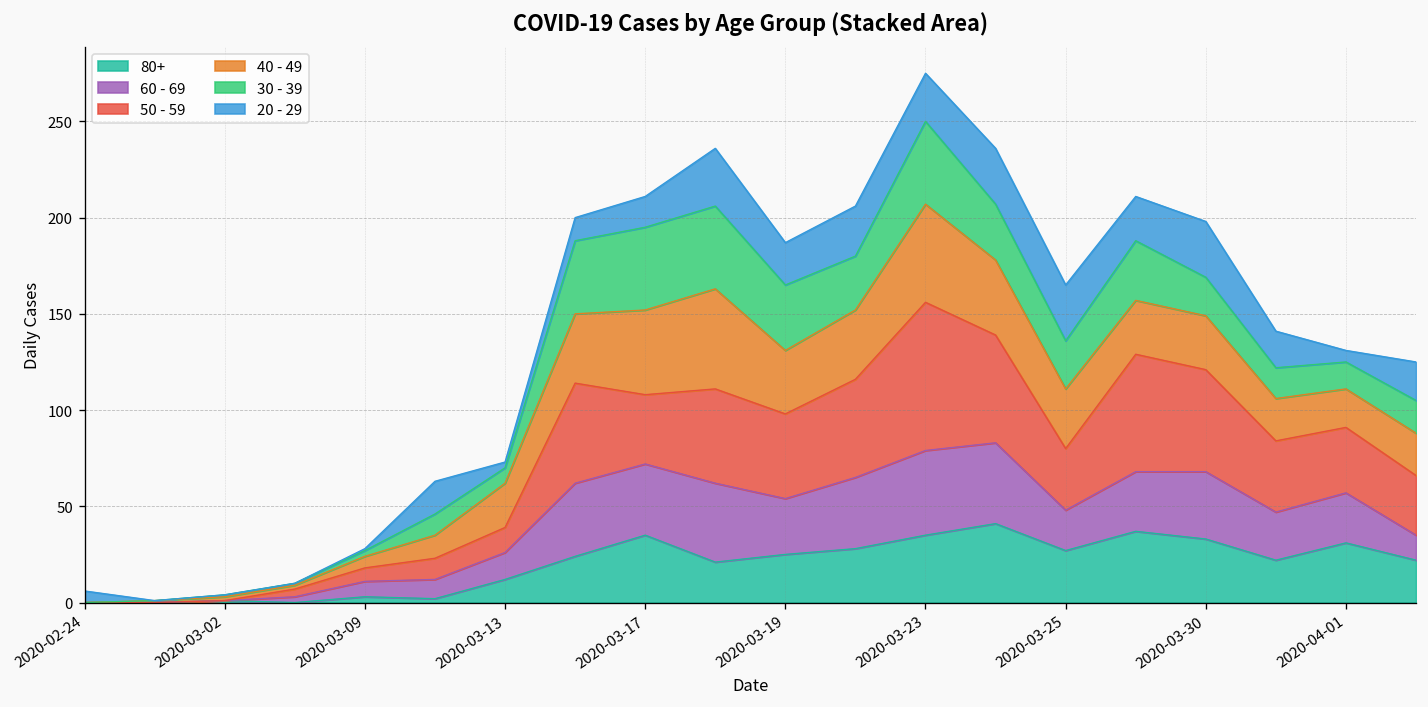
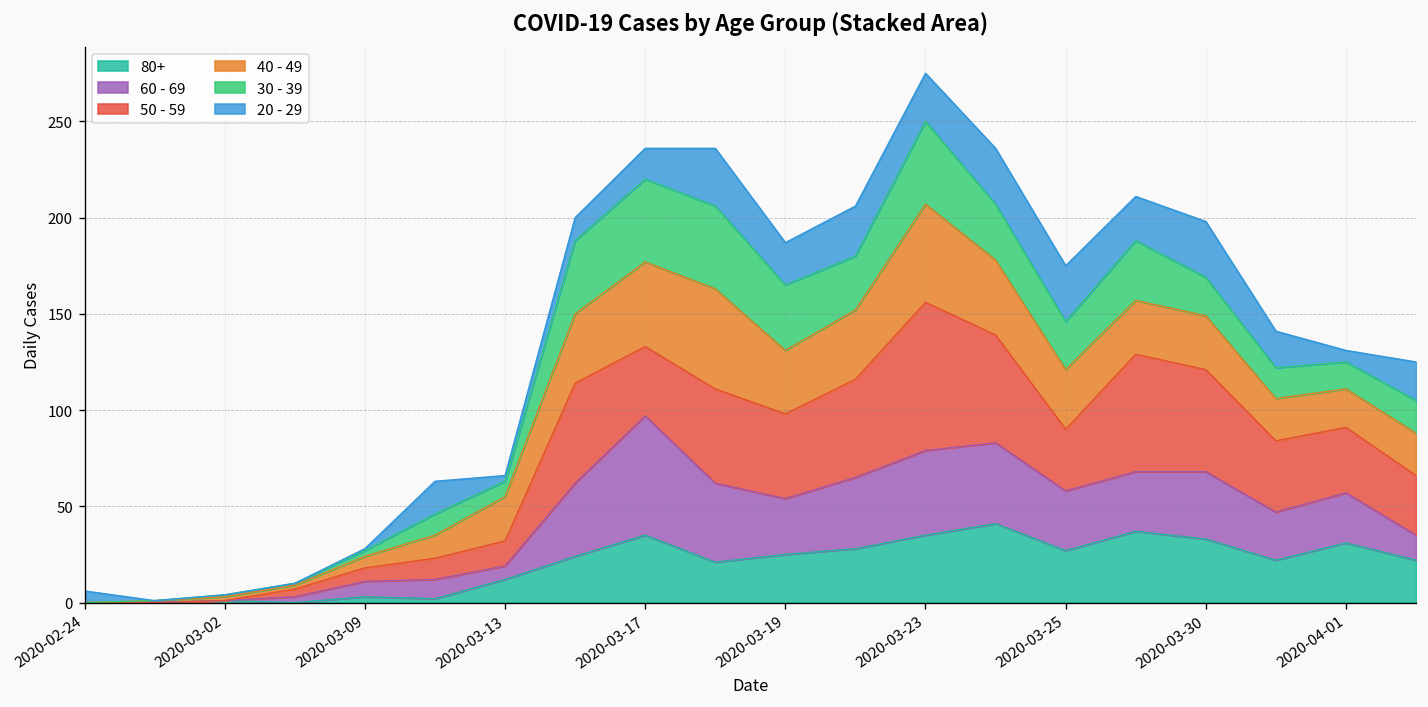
  {
    "60 - 69": {
      "2020-03-09": 8,
-     "2020-03-13": 14,
-     "2020-03-17": 37,
+     "2020-03-13": 7,
+     "2020-03-17": 62,
      "2020-03-19": 29,
      "2020-03-23": 44,
-     "2020-03-25": 21,
+     "2020-03-25": 31,
      "2020-03-30": 35,
      "2020-04-01": 26
    },
    "20 - 29": {
      "2020-02-24": 6,
      "2020-03-13": 3,
      "2020-03-17": 16,
      "2020-03-19": 22,
      "2020-03-23": 25,
      "2020-03-25": 29,
      "2020-03-30": 29,
      "2020-04-01": 6
    }
  }
